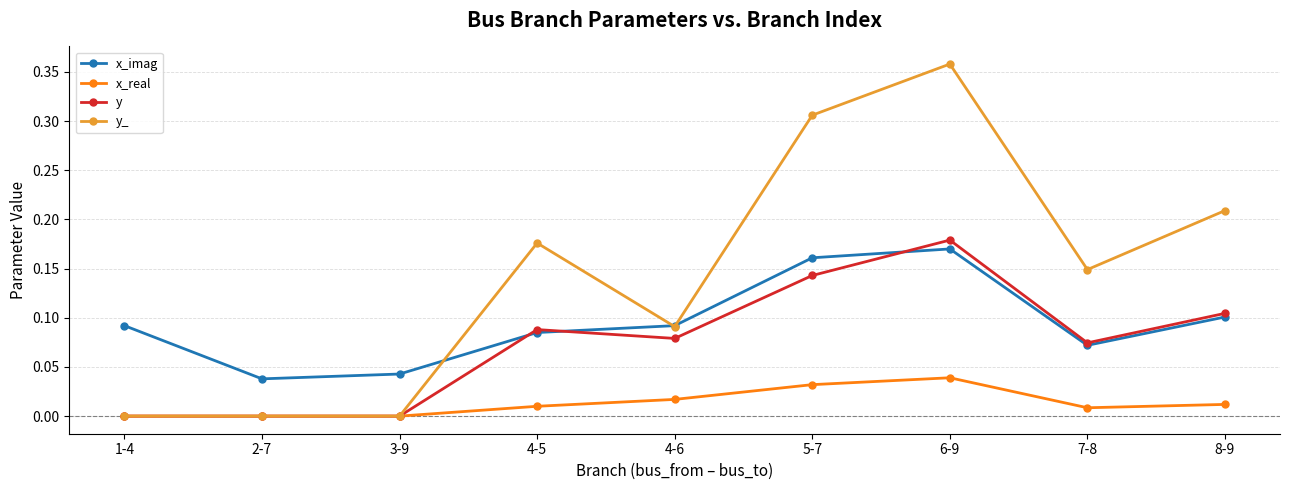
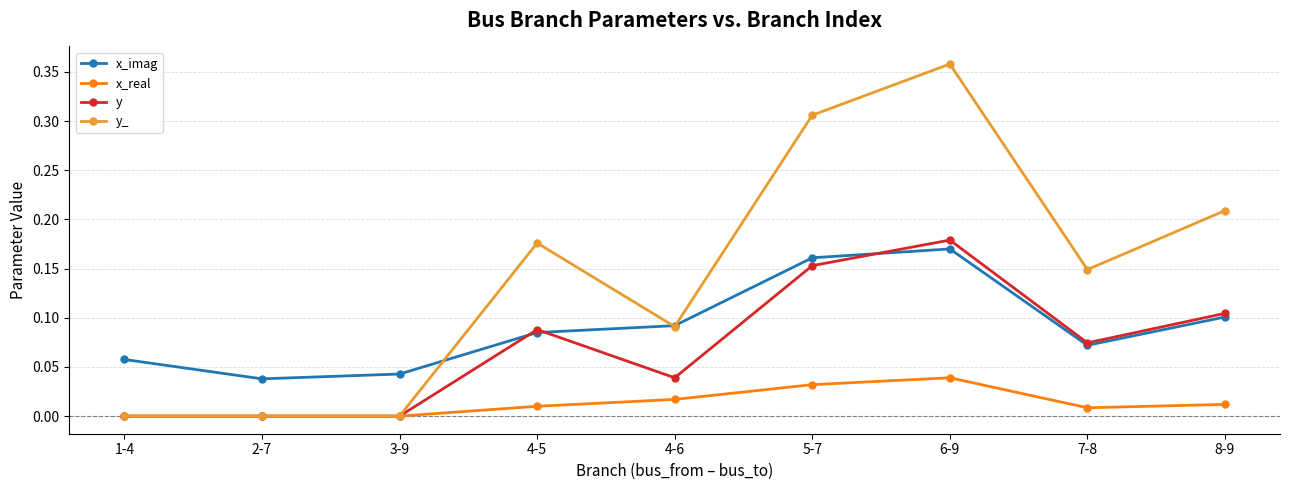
  {
    "x_imag": {
-     "1-4": 0.09,
+     "1-4": 0.06,
      "2-7": 0.04,
      "3-9": 0.04,
      "4-5": 0.09,
      "5-7": 0.16,
      "6-9": 0.17,
      "8-9": 0.10
    },
    "y": {
      "4-5": 0.09,
-     "4-6": 0.08,
-     "5-7": 0.14,
+     "4-6": 0.04,
+     "5-7": 0.15,
      "6-9": 0.18,
      "8-9": 0.10
    }
  }
